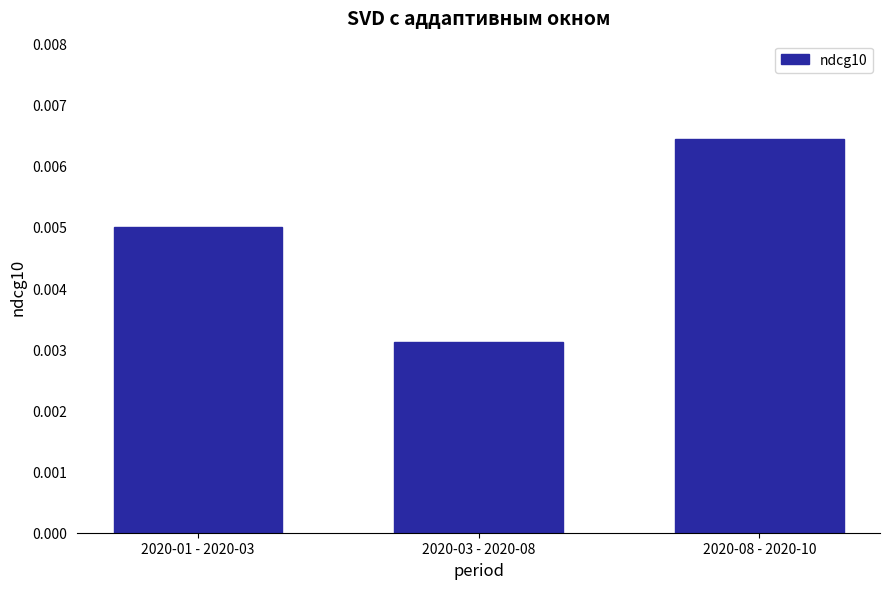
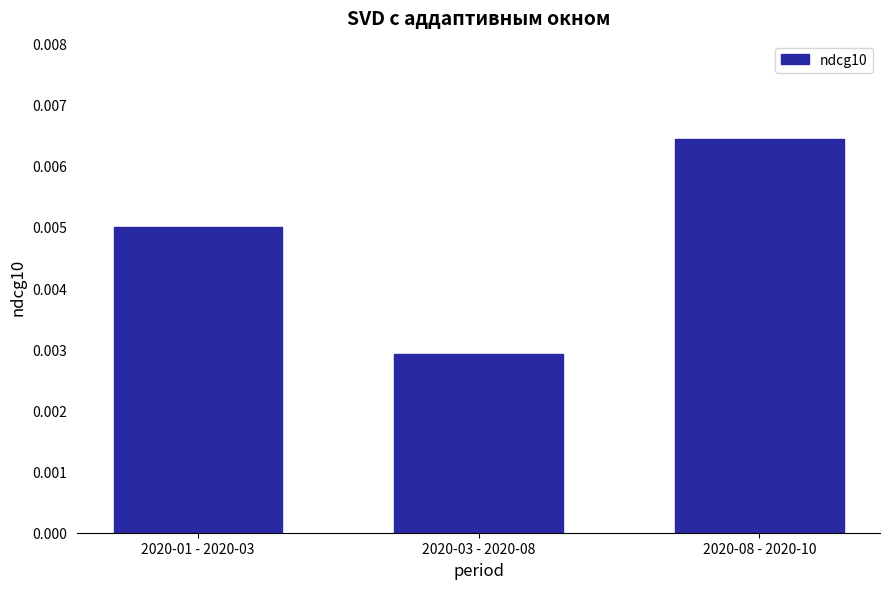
  {
    "2020-01 - 2020-03": 0.0050,
-   "2020-03 - 2020-08": 0.0031,
+   "2020-03 - 2020-08": 0.0029,
    "2020-08 - 2020-10": 0.0064
  }
